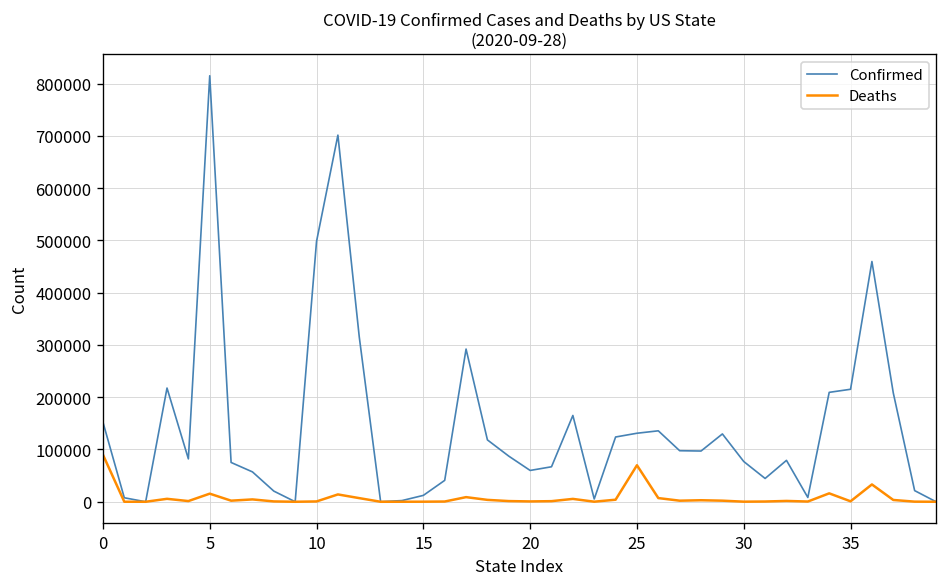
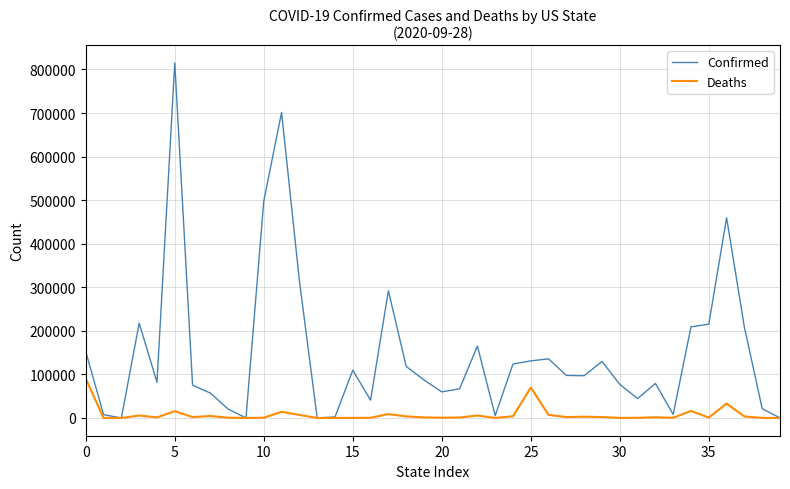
  {
    "Confirmed": {
      "0": 150000,
      "5": 810000,
      "10": 500000,
-     "15": 10000,
+     "15": 110000,
      "20": 60000,
      "25": 130000,
      "30": 80000,
      "35": 220000
    },
    "Deaths": {
      "0": 90000,
      "5": 20000,
      "10": 0,
      "15": 0,
      "20": 0,
      "25": 70000,
      "30": 0,
      "35": 0
    }
  }
